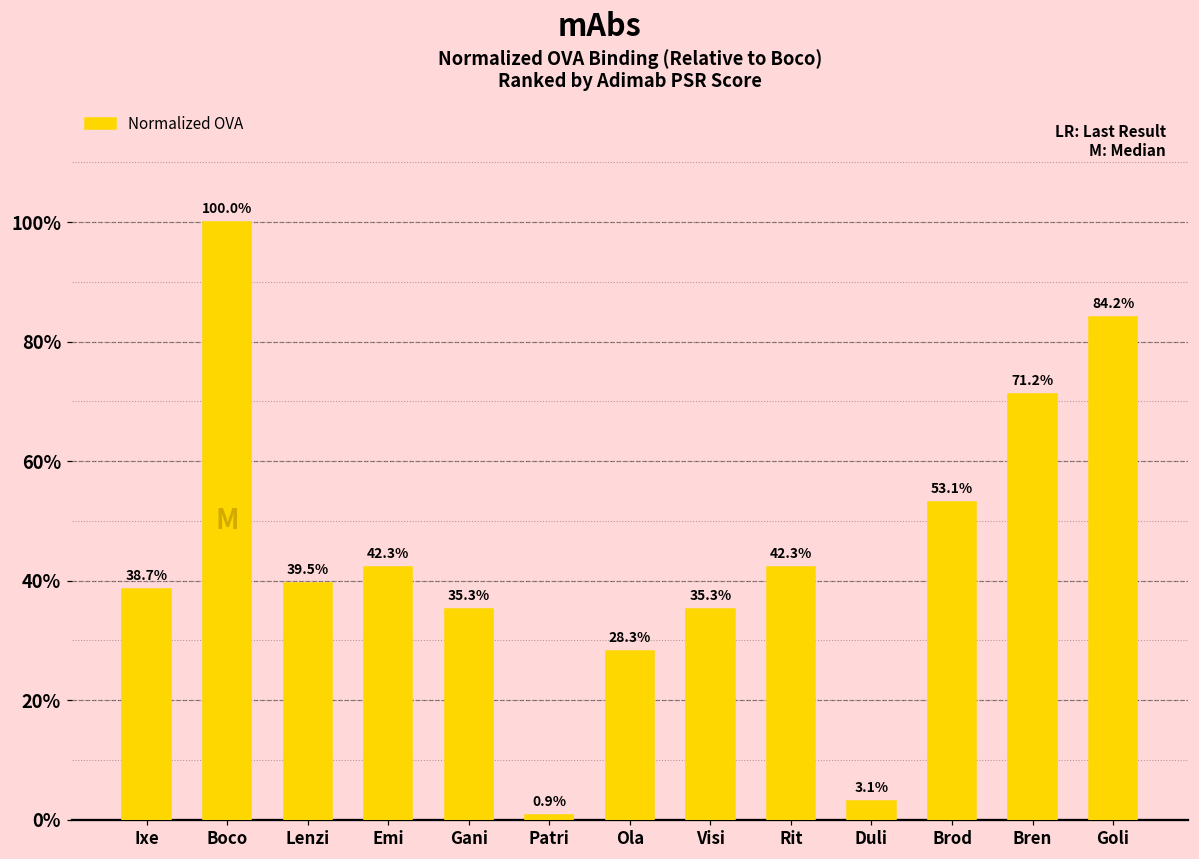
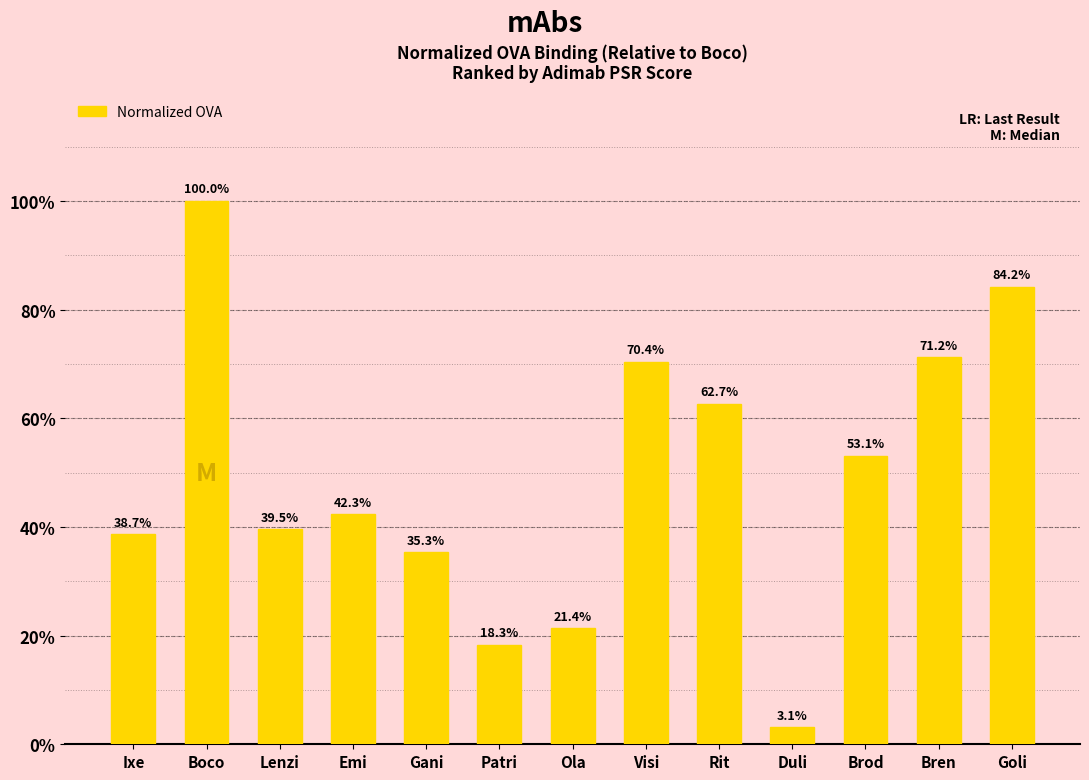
  {
    "Ixe": "38.7%",
    "Boco": "100.0%",
    "Lenzi": "39.5%",
    "Emi": "42.3%",
    "Gani": "35.3%",
-   "Patri": "0.9%",
-   "Ola": "28.3%",
-   "Visi": "35.3%",
-   "Rit": "42.3%",
+   "Patri": "18.3%",
+   "Ola": "21.4%",
+   "Visi": "70.4%",
+   "Rit": "62.7%",
    "Duli": "3.1%",
    "Brod": "53.1%",
    "Bren": "71.2%",
    "Goli": "84.2%"
  }
